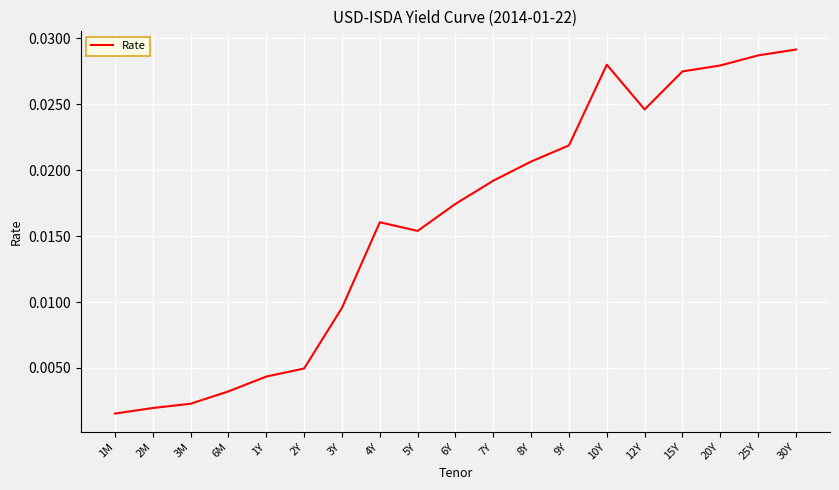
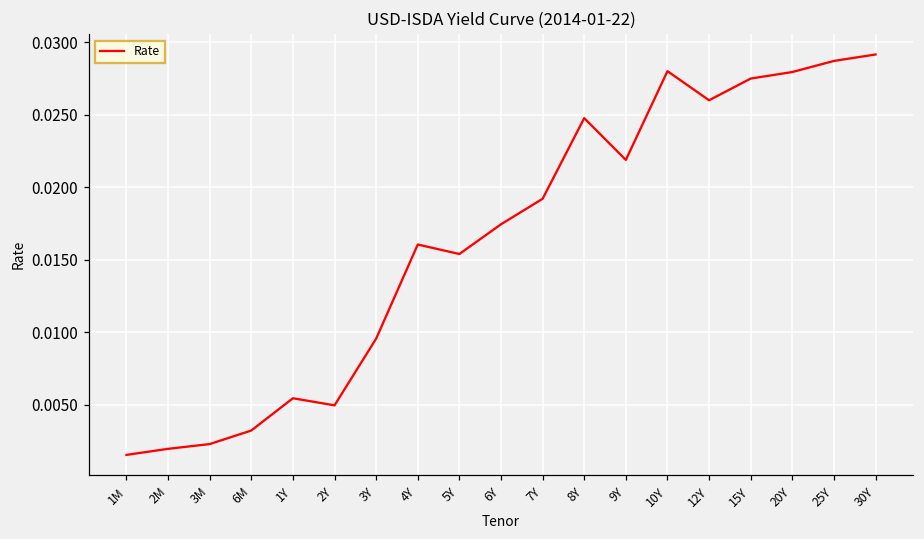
  {
    "1M": 0.0015,
    "2M": 0.0020,
    "3M": 0.0023,
    "6M": 0.0032,
-   "1Y": 0.0043,
+   "1Y": 0.0054,
    "2Y": 0.0050,
    "3Y": 0.0096,
    "4Y": 0.0161,
    "5Y": 0.0154,
    "6Y": 0.0174,
    "7Y": 0.0192,
-   "8Y": 0.0207,
+   "8Y": 0.0248,
    "9Y": 0.0219,
    "10Y": 0.0280,
-   "12Y": 0.0246,
+   "12Y": 0.0260,
    "15Y": 0.0275,
    "20Y": 0.0280,
    "25Y": 0.0287,
    "30Y": 0.0292
  }
